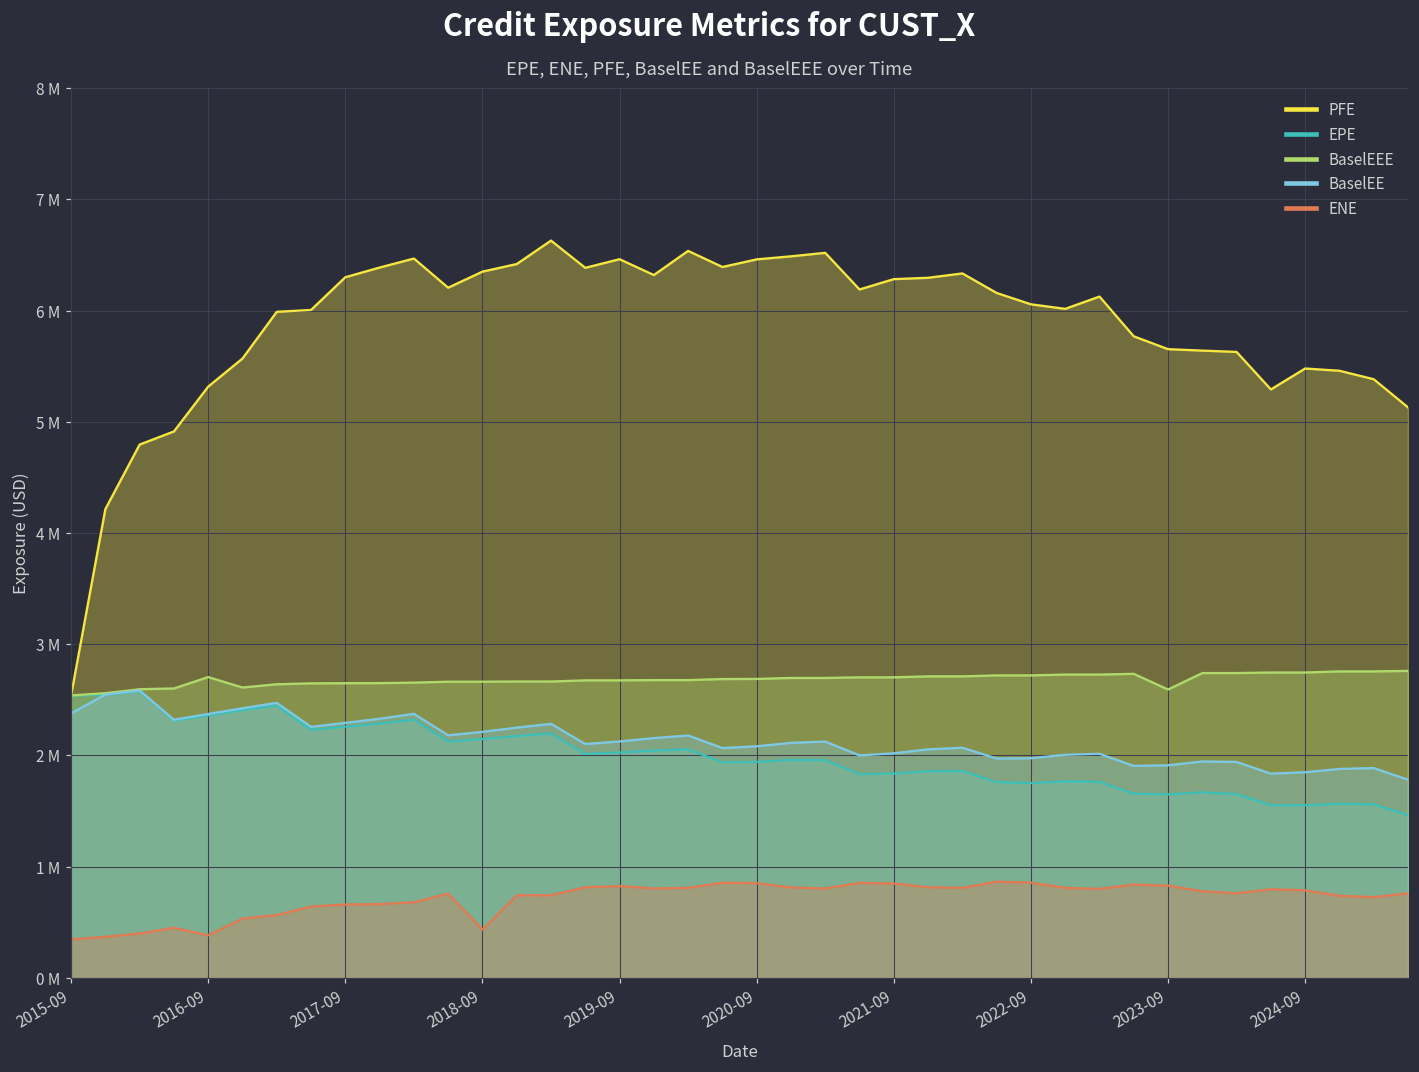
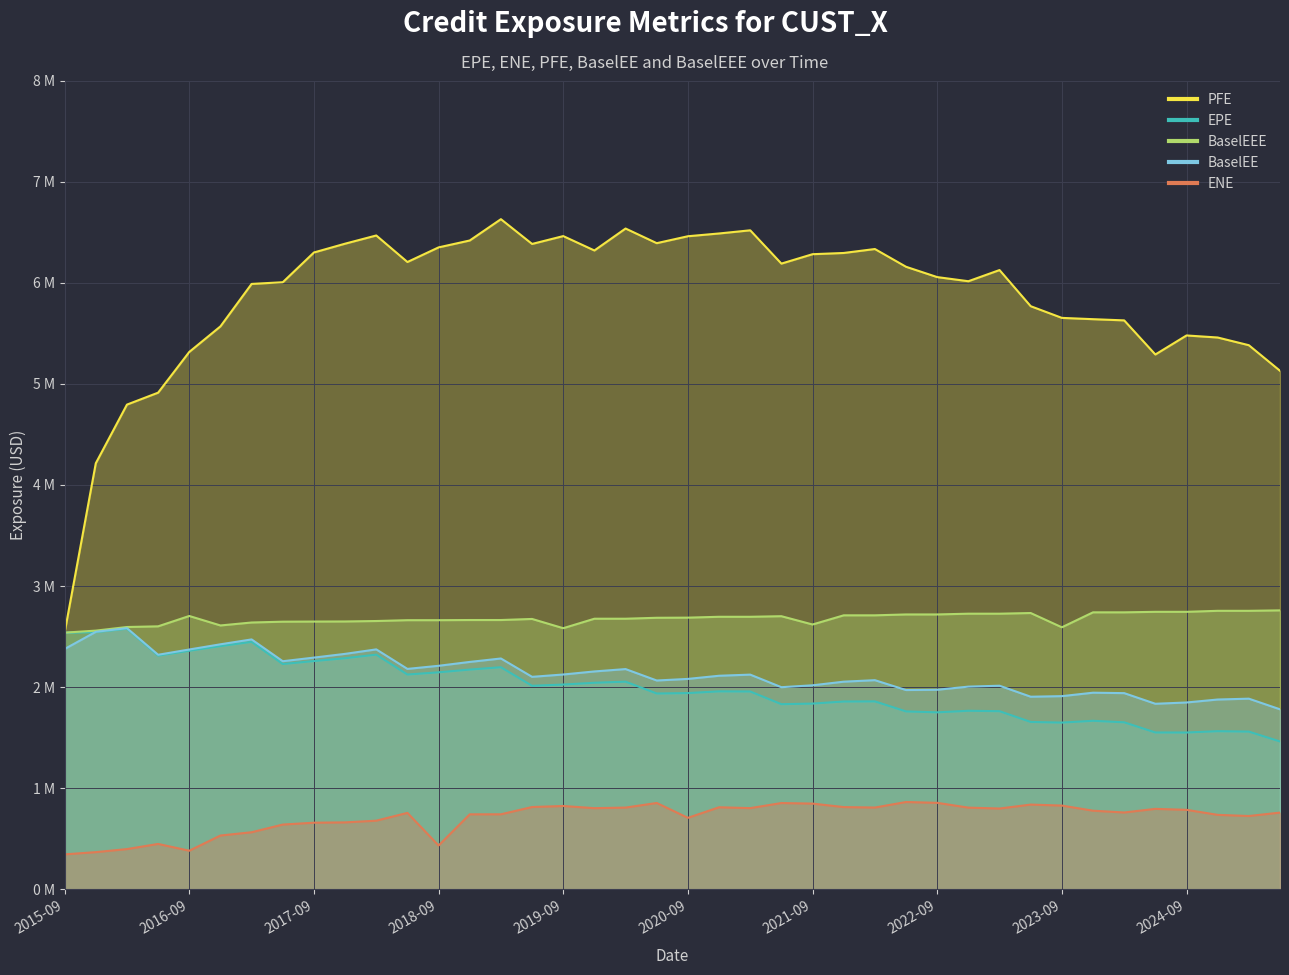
  {
    "PFE": {
      "2016-09": 5320000,
      "2017-09": 6300000,
      "2018-09": 6350000,
      "2019-09": 6460000,
      "2020-09": 6460000,
      "2021-09": 6280000,
      "2022-09": 6060000,
      "2023-09": 5650000,
      "2024-09": 5480000
    },
    "EPE": {
      "2017-09": 2260000,
      "2018-09": 2150000,
      "2019-09": 2030000,
      "2020-09": 1940000,
      "2021-09": 1840000,
      "2022-09": 1750000,
      "2023-09": 1650000,
      "2024-09": 1550000
    },
    "BaselEEE": {
      "2016-09": 2700000,
      "2017-09": 2650000,
      "2018-09": 2660000,
-     "2019-09": 2670000,
+     "2019-09": 2580000,
      "2020-09": 2690000,
-     "2021-09": 2700000,
+     "2021-09": 2620000,
      "2022-09": 2720000,
      "2023-09": 2590000,
      "2024-09": 2750000
    },
    "BaselEE": {
      "2015-09": 2380000,
      "2017-09": 2290000,
      "2018-09": 2210000,
      "2019-09": 2130000,
      "2020-09": 2080000,
      "2021-09": 2020000,
      "2022-09": 1970000,
      "2023-09": 1910000,
      "2024-09": 1850000
    },
    "ENE": {
      "2015-09": 350000,
      "2016-09": 380000,
      "2017-09": 660000,
      "2018-09": 430000,
      "2019-09": 830000,
-     "2020-09": 850000,
+     "2020-09": 710000,
      "2021-09": 850000,
      "2022-09": 860000,
      "2023-09": 830000,
      "2024-09": 790000
    }
  }
